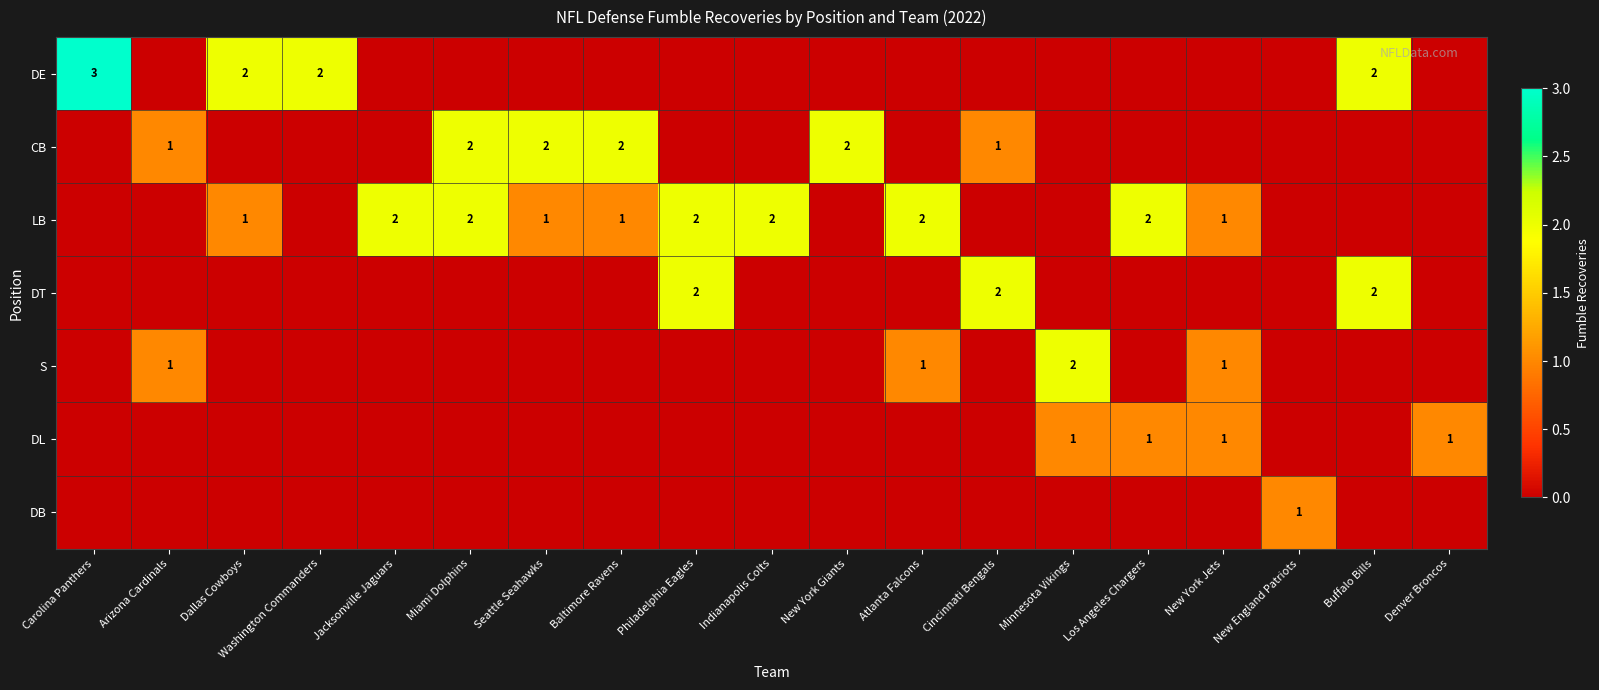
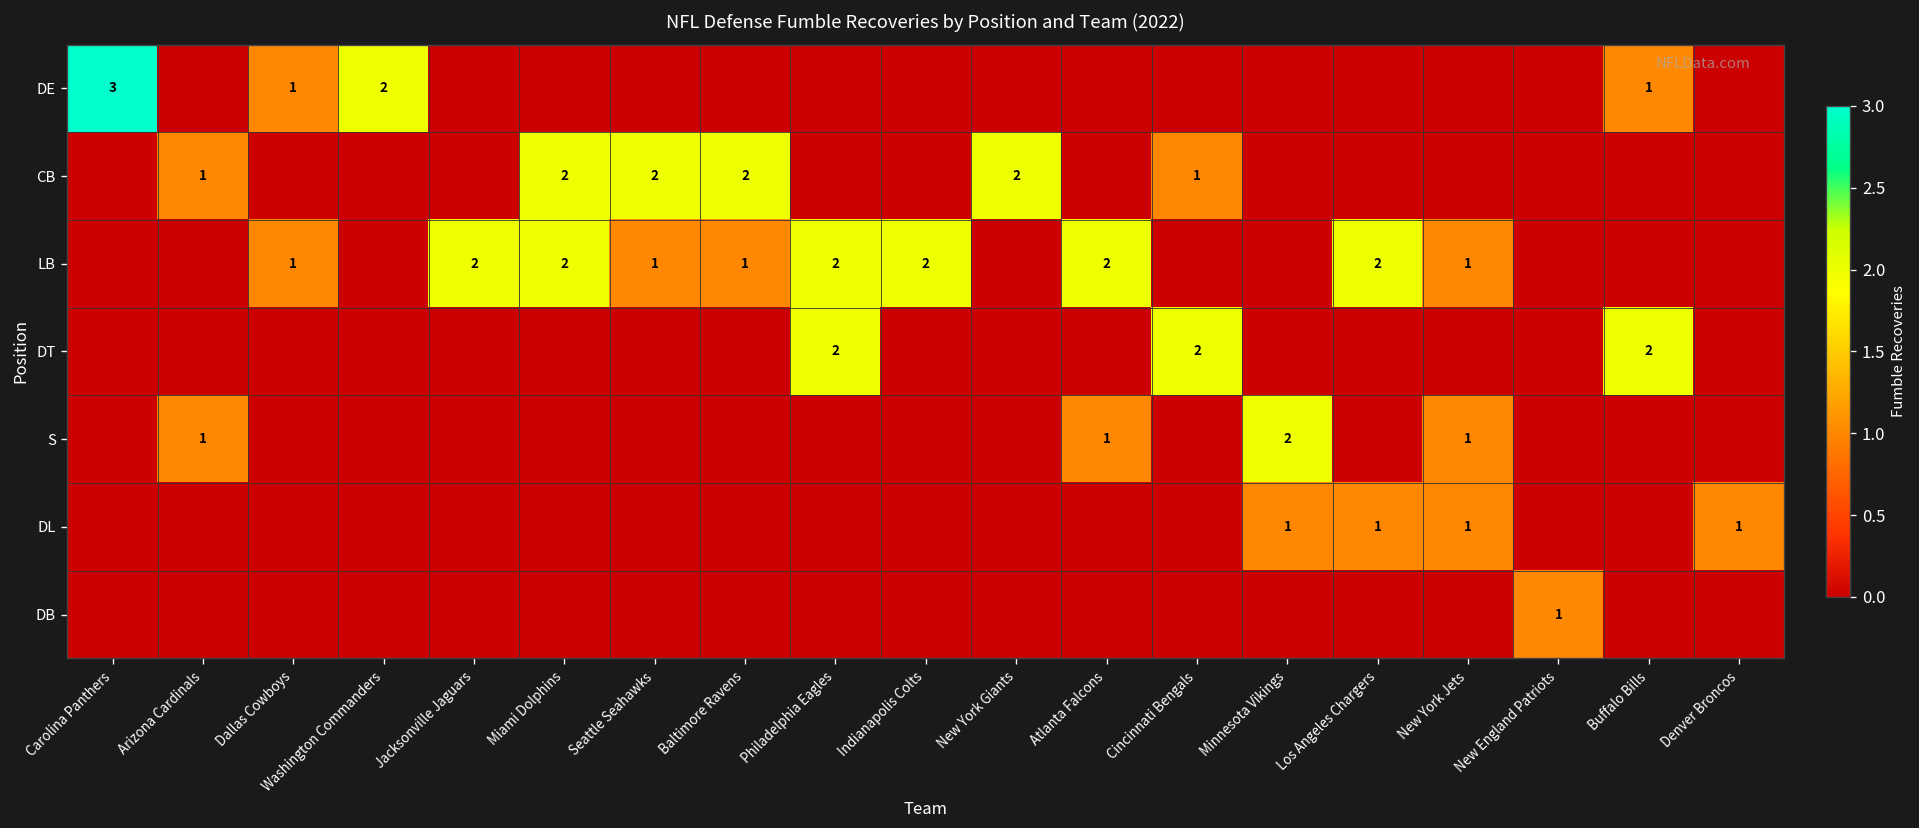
  {
    "DE": {
      "Carolina Panthers": 3,
-     "Dallas Cowboys": 2,
+     "Dallas Cowboys": 1,
      "Washington Commanders": 2,
-     "Buffalo Bills": 2
+     "Buffalo Bills": 1
    },
    "CB": {
      "Arizona Cardinals": 1,
      "Miami Dolphins": 2,
      "Seattle Seahawks": 2,
      "Baltimore Ravens": 2,
      "New York Giants": 2,
      "Cincinnati Bengals": 1
    },
    "LB": {
      "Dallas Cowboys": 1,
      "Jacksonville Jaguars": 2,
      "Miami Dolphins": 2,
      "Seattle Seahawks": 1,
      "Baltimore Ravens": 1,
      "Philadelphia Eagles": 2,
      "Indianapolis Colts": 2,
      "Atlanta Falcons": 2,
      "Los Angeles Chargers": 2,
      "New York Jets": 1
    },
    "DT": {
      "Philadelphia Eagles": 2,
      "Cincinnati Bengals": 2,
      "Buffalo Bills": 2
    },
    "S": {
      "Arizona Cardinals": 1,
      "Atlanta Falcons": 1,
      "Minnesota Vikings": 2,
      "New York Jets": 1
    },
    "DL": {
      "Minnesota Vikings": 1,
      "Los Angeles Chargers": 1,
      "New York Jets": 1,
      "Denver Broncos": 1
    },
    "DB": {
      "New England Patriots": 1
    }
  }
